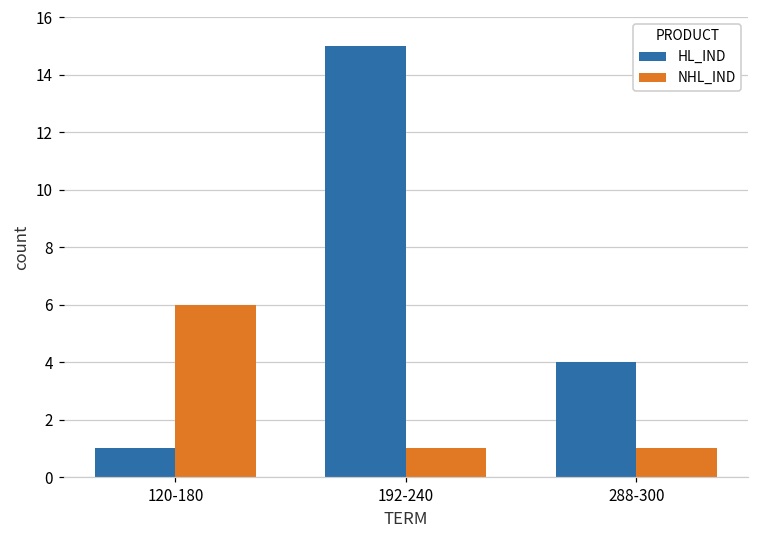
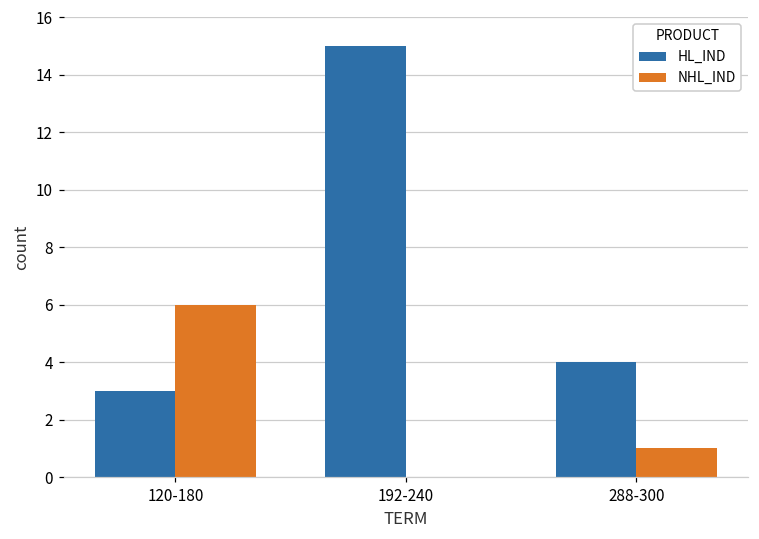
  {
    "HL_IND": {
-     "120-180": 1,
+     "120-180": 3,
      "192-240": 15,
      "288-300": 4
    },
    "NHL_IND": {
      "120-180": 6,
-     "192-240": 1,
+     "192-240": 0,
      "288-300": 1
    }
  }
